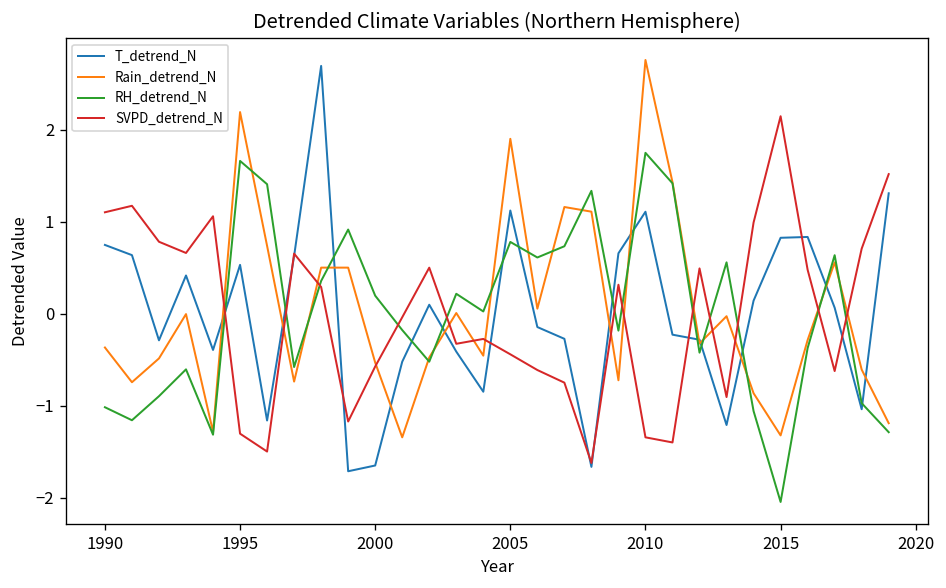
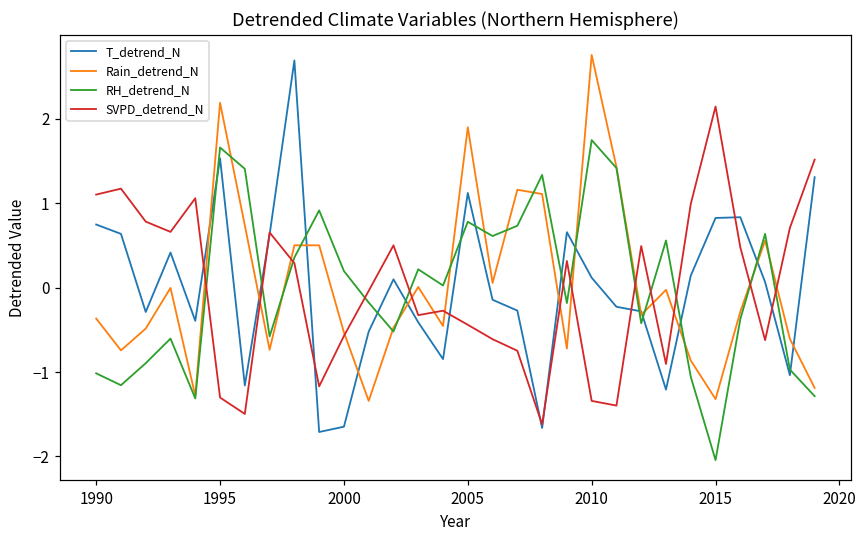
  {
    "T_detrend_N": {
      "1990": 0.7,
-     "1995": 0.5,
+     "1995": 1.5,
      "2000": -1.6,
      "2005": 1.1,
-     "2010": 1.1,
+     "2010": 0.1,
      "2015": 0.8
    },
    "Rain_detrend_N": {
      "1990": -0.4,
      "1995": 2.2,
      "2000": -0.5,
      "2005": 1.9,
      "2010": 2.8,
      "2015": -1.3
    },
    "RH_detrend_N": {
      "1990": -1.0,
      "1995": 1.7,
      "2000": 0.2,
      "2005": 0.8,
      "2010": 1.7,
      "2015": -2.0
    },
    "SVPD_detrend_N": {
      "1990": 1.1,
      "1995": -1.3,
      "2000": -0.6,
      "2005": -0.4,
      "2010": -1.3,
      "2015": 2.1
    }
  }
